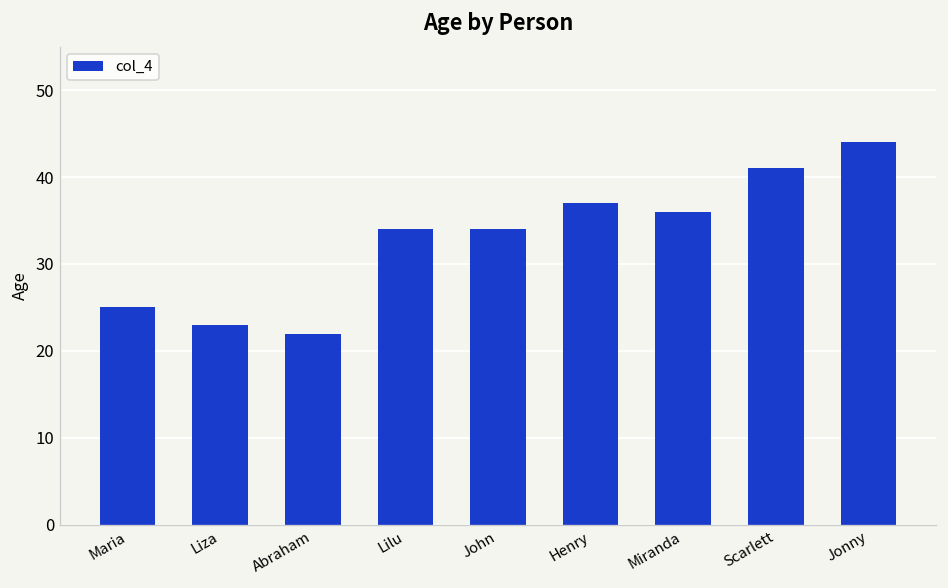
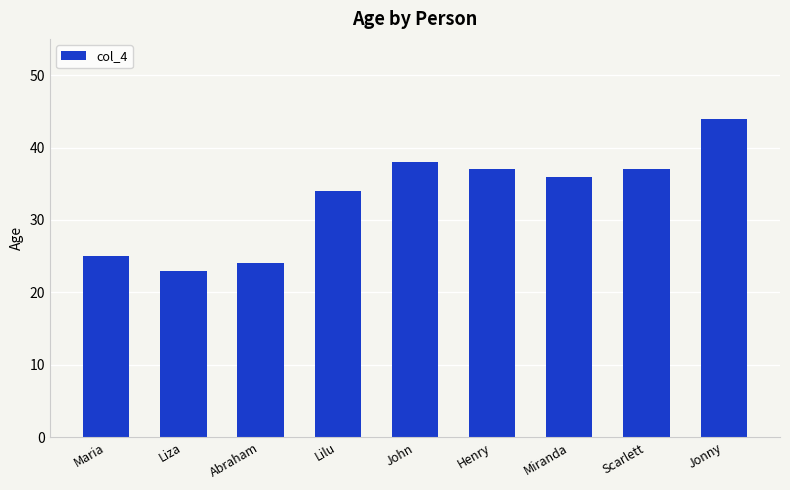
  {
    "Maria": 25,
    "Liza": 23,
-   "Abraham": 22,
+   "Abraham": 24,
    "Lilu": 34,
-   "John": 34,
+   "John": 38,
    "Henry": 37,
    "Miranda": 36,
-   "Scarlett": 41,
+   "Scarlett": 37,
    "Jonny": 44
  }
